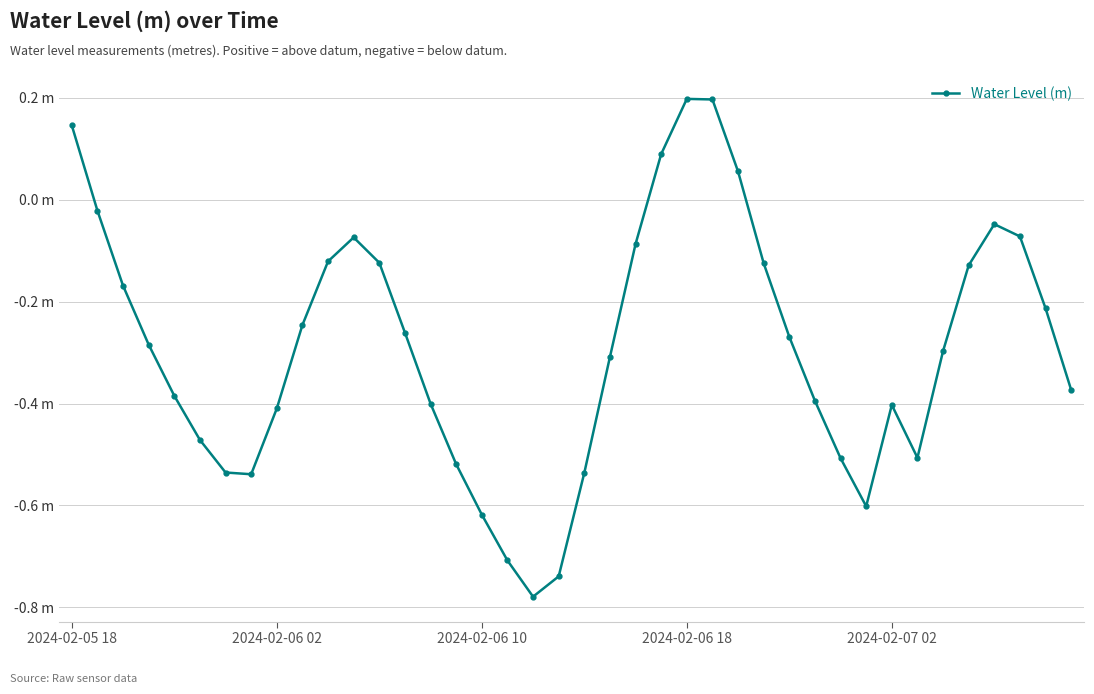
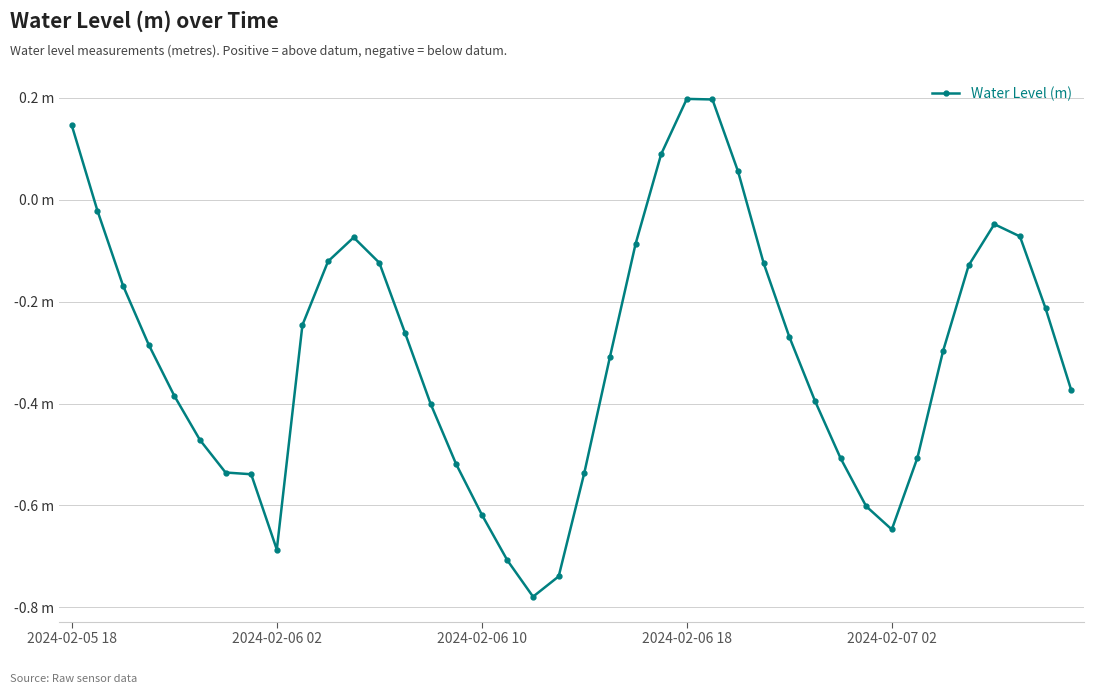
  {
    "2024-02-05 18": "0.15 m",
-   "2024-02-06 02": "-0.41 m",
+   "2024-02-06 02": "-0.69 m",
    "2024-02-06 10": "-0.62 m",
    "2024-02-06 18": "0.20 m",
-   "2024-02-07 02": "-0.40 m"
+   "2024-02-07 02": "-0.65 m"
  }
